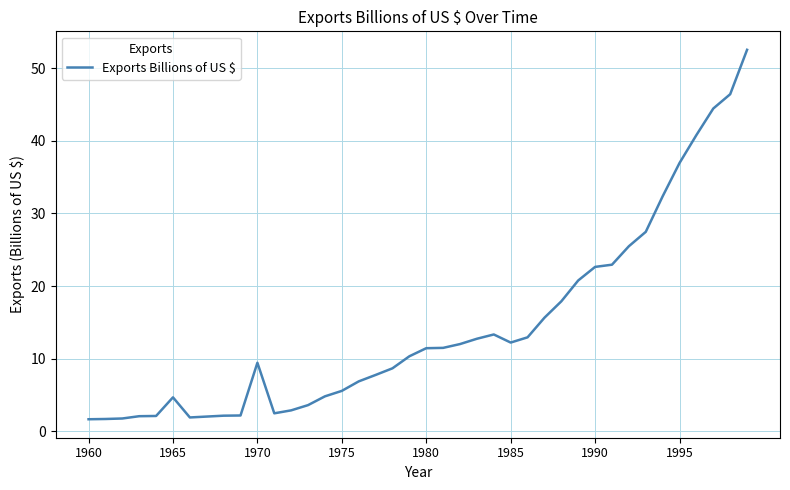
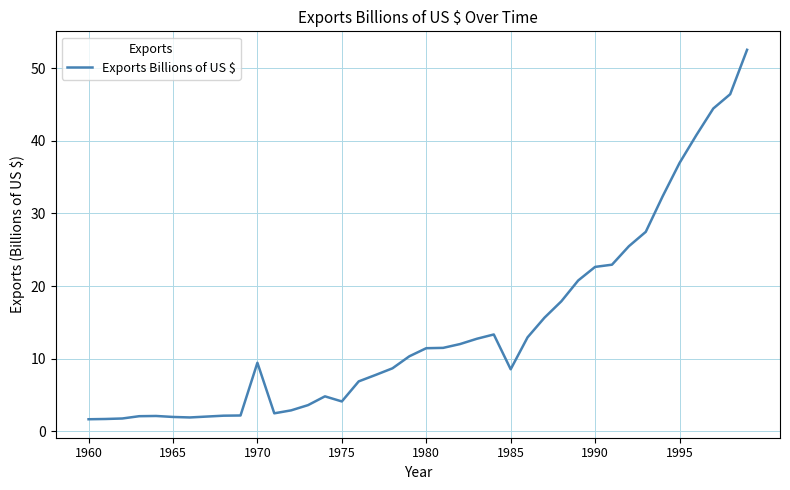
  {
    "1960": 2,
-   "1965": 5,
+   "1965": 2,
    "1970": 9,
-   "1975": 6,
+   "1975": 4,
    "1980": 11,
-   "1985": 12,
+   "1985": 9,
    "1990": 23,
    "1995": 37
  }
